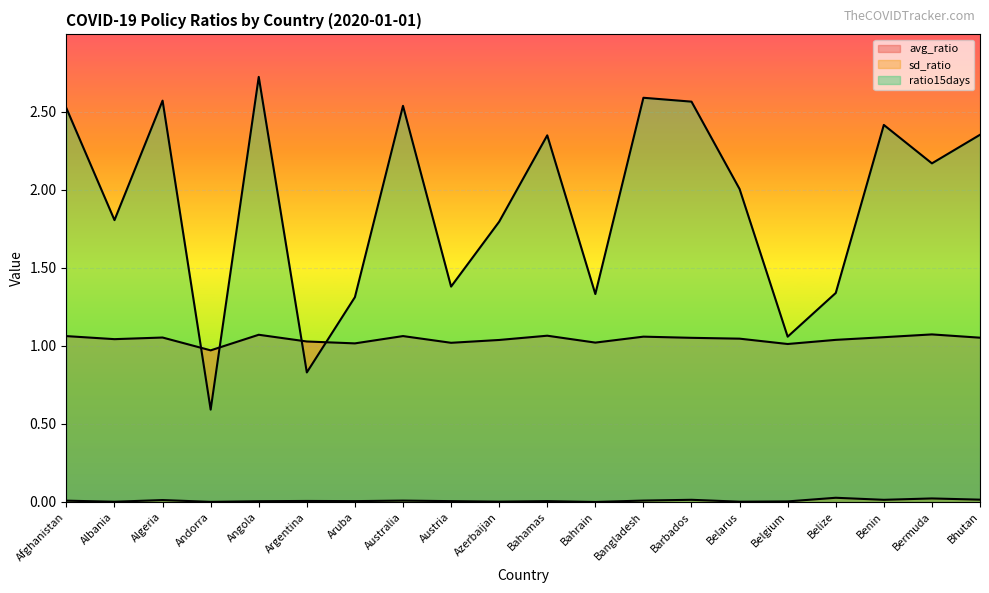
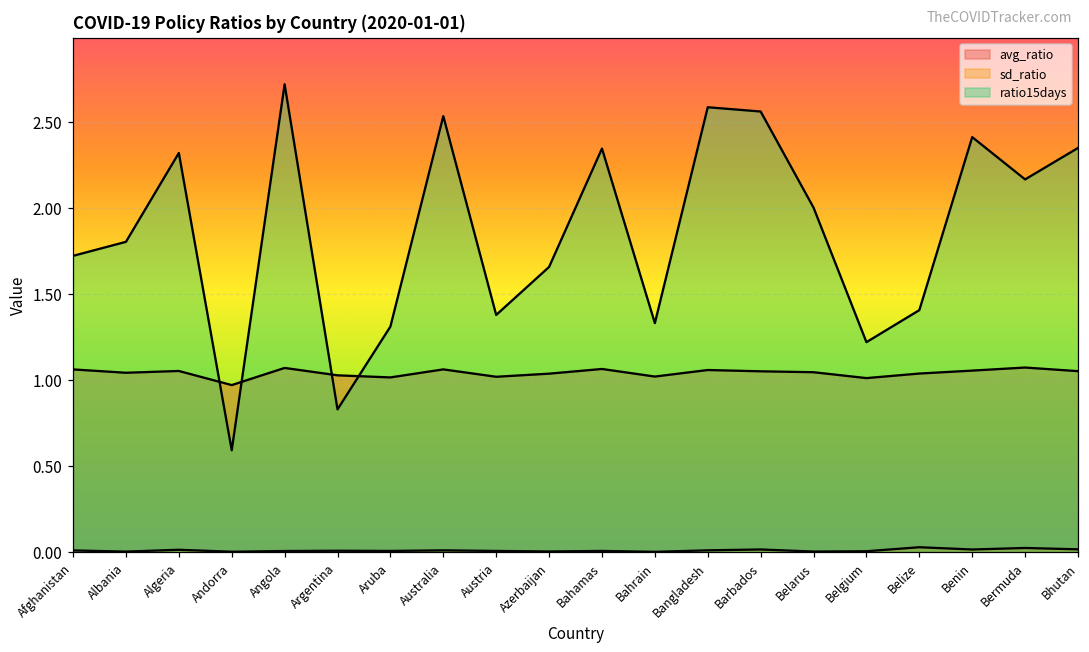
  {
    "ratio15days": {
-     "Afghanistan": 2.52,
+     "Afghanistan": 1.72,
      "Albania": 1.80,
-     "Algeria": 2.57,
+     "Algeria": 2.32,
      "Andorra": 0.59,
      "Angola": 2.72,
      "Argentina": 0.83,
      "Aruba": 1.31,
      "Australia": 2.54,
      "Austria": 1.38,
-     "Azerbaijan": 1.79,
+     "Azerbaijan": 1.66,
      "Bahamas": 2.35,
      "Bahrain": 1.33,
      "Bangladesh": 2.59,
      "Barbados": 2.56,
      "Belarus": 2.00,
-     "Belgium": 1.06,
-     "Belize": 1.34,
+     "Belgium": 1.22,
+     "Belize": 1.41,
      "Benin": 2.41,
      "Bermuda": 2.17,
      "Bhutan": 2.35
    }
  }
